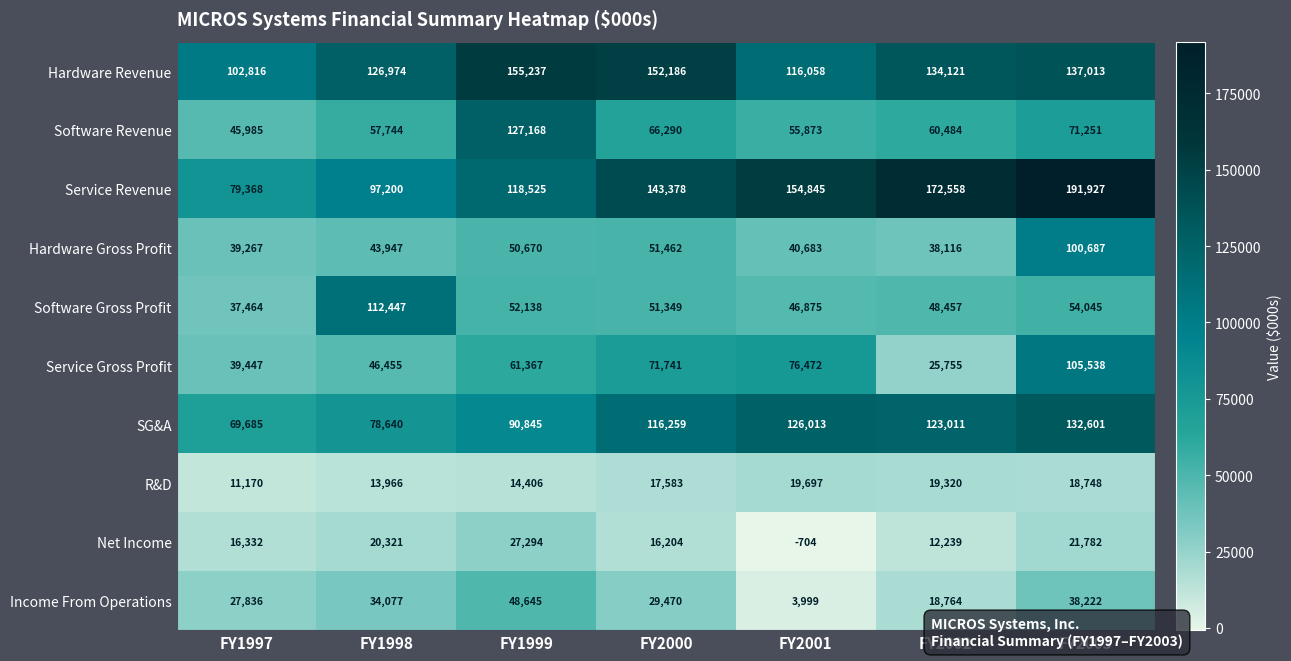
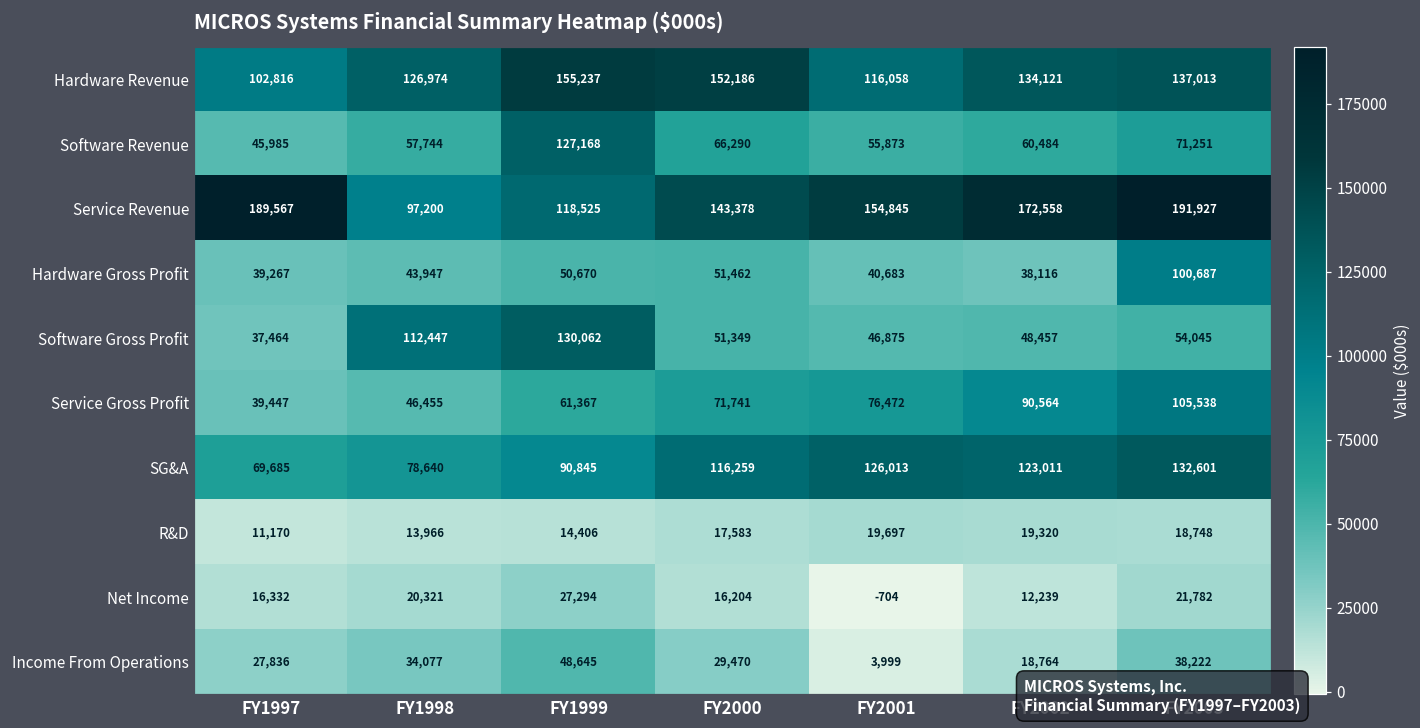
  {
    "Hardware Revenue": {
      "FY1997": "102,816",
      "FY1998": "126,974",
      "FY1999": "155,237",
      "FY2000": "152,186",
      "FY2001": "116,058",
      "FY2002": "134,121",
      "FY2003": "137,013"
    },
    "Software Revenue": {
      "FY1997": "45,985",
      "FY1998": "57,744",
      "FY1999": "127,168",
      "FY2000": "66,290",
      "FY2001": "55,873",
      "FY2002": "60,484",
      "FY2003": "71,251"
    },
    "Service Revenue": {
-     "FY1997": "79,368",
+     "FY1997": "189,567",
      "FY1998": "97,200",
      "FY1999": "118,525",
      "FY2000": "143,378",
      "FY2001": "154,845",
      "FY2002": "172,558",
      "FY2003": "191,927"
    },
    "Hardware Gross Profit": {
      "FY1997": "39,267",
      "FY1998": "43,947",
      "FY1999": "50,670",
      "FY2000": "51,462",
      "FY2001": "40,683",
      "FY2002": "38,116",
      "FY2003": "100,687"
    },
    "Software Gross Profit": {
      "FY1997": "37,464",
      "FY1998": "112,447",
-     "FY1999": "52,138",
+     "FY1999": "130,062",
      "FY2000": "51,349",
      "FY2001": "46,875",
      "FY2002": "48,457",
      "FY2003": "54,045"
    },
    "Service Gross Profit": {
      "FY1997": "39,447",
      "FY1998": "46,455",
      "FY1999": "61,367",
      "FY2000": "71,741",
      "FY2001": "76,472",
-     "FY2002": "25,755",
+     "FY2002": "90,564",
      "FY2003": "105,538"
    },
    "SG&A": {
      "FY1997": "69,685",
      "FY1998": "78,640",
      "FY1999": "90,845",
      "FY2000": "116,259",
      "FY2001": "126,013",
      "FY2002": "123,011",
      "FY2003": "132,601"
    },
    "R&D": {
      "FY1997": "11,170",
      "FY1998": "13,966",
      "FY1999": "14,406",
      "FY2000": "17,583",
      "FY2001": "19,697",
      "FY2002": "19,320",
      "FY2003": "18,748"
    },
    "Net Income": {
      "FY1997": "16,332",
      "FY1998": "20,321",
      "FY1999": "27,294",
      "FY2000": "16,204",
      "FY2001": "-704",
      "FY2002": "12,239",
      "FY2003": "21,782"
    },
    "Income From Operations": {
      "FY1997": "27,836",
      "FY1998": "34,077",
      "FY1999": "48,645",
      "FY2000": "29,470",
      "FY2001": "3,999",
      "FY2002": "18,764",
      "FY2003": "38,222"
    }
  }
